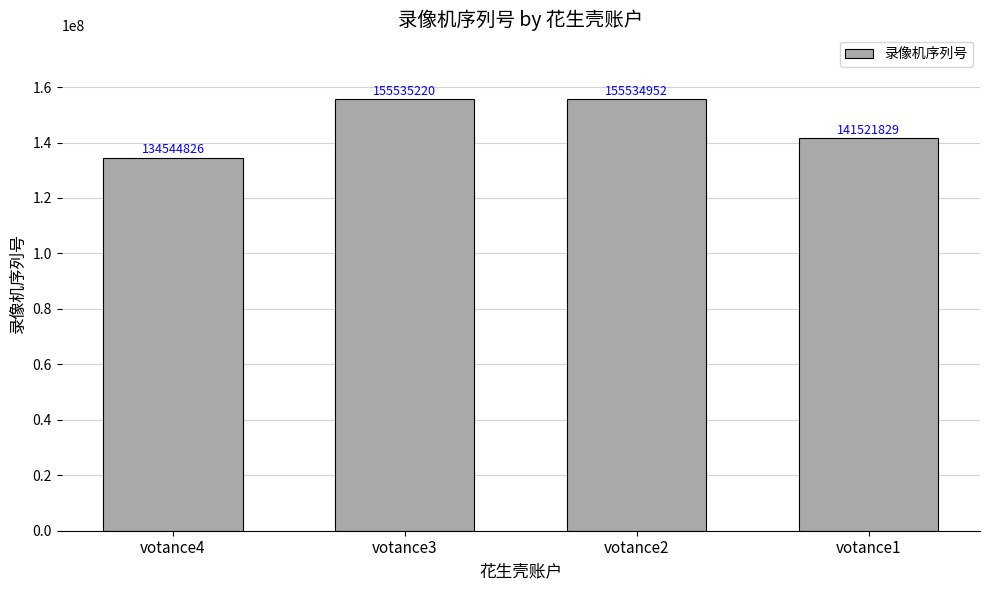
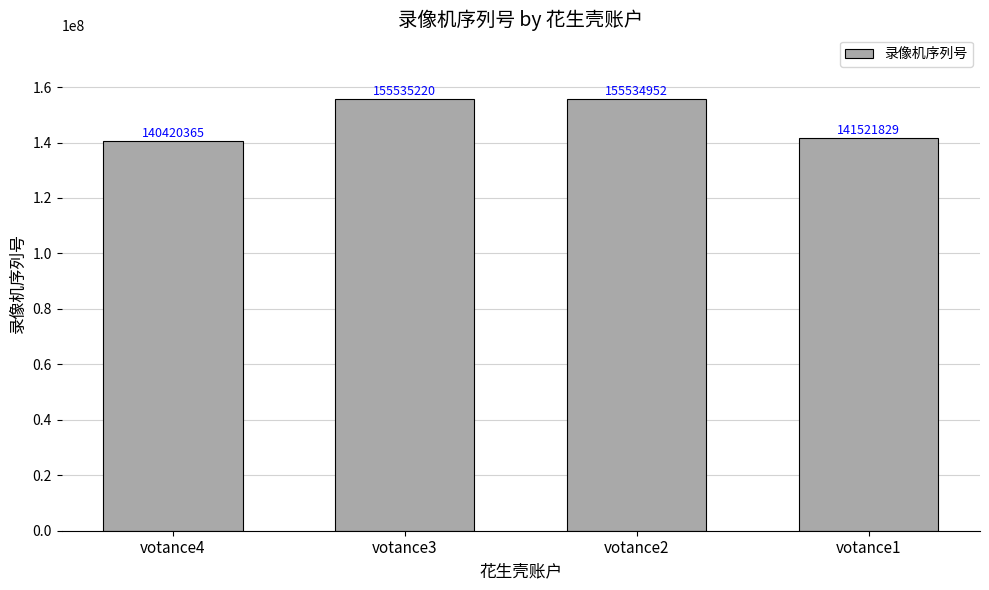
  {
-   "votance4": 134544826,
+   "votance4": 140420365,
    "votance3": 155535220,
    "votance2": 155534952,
    "votance1": 141521829
  }
